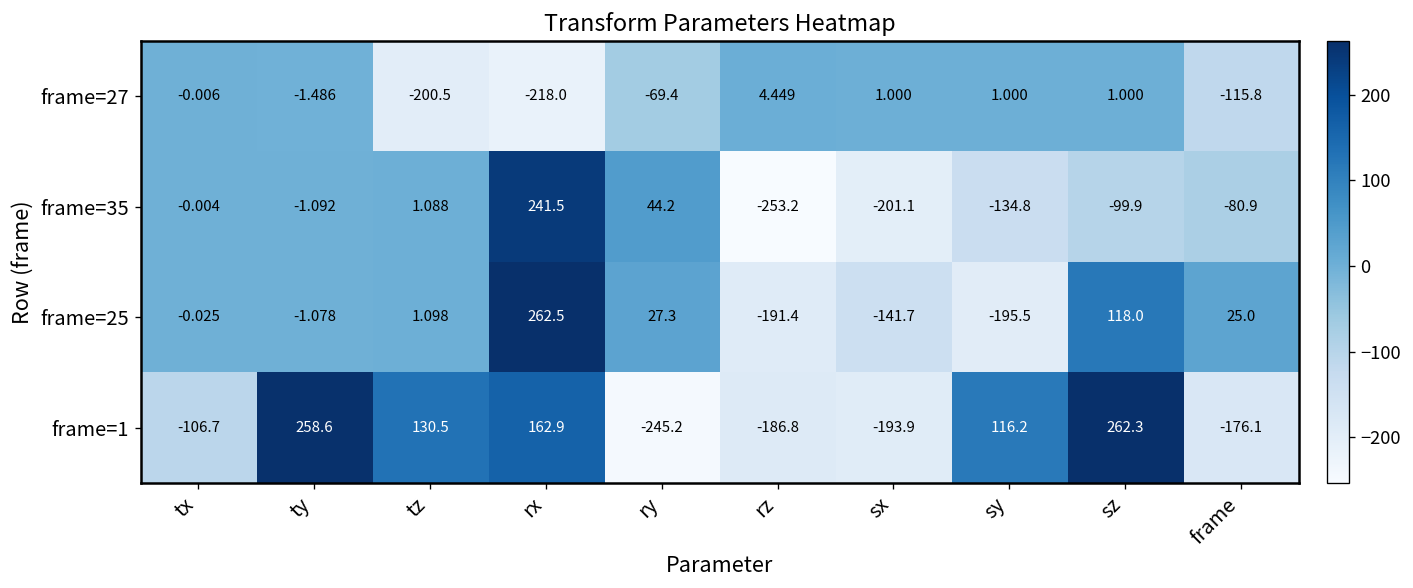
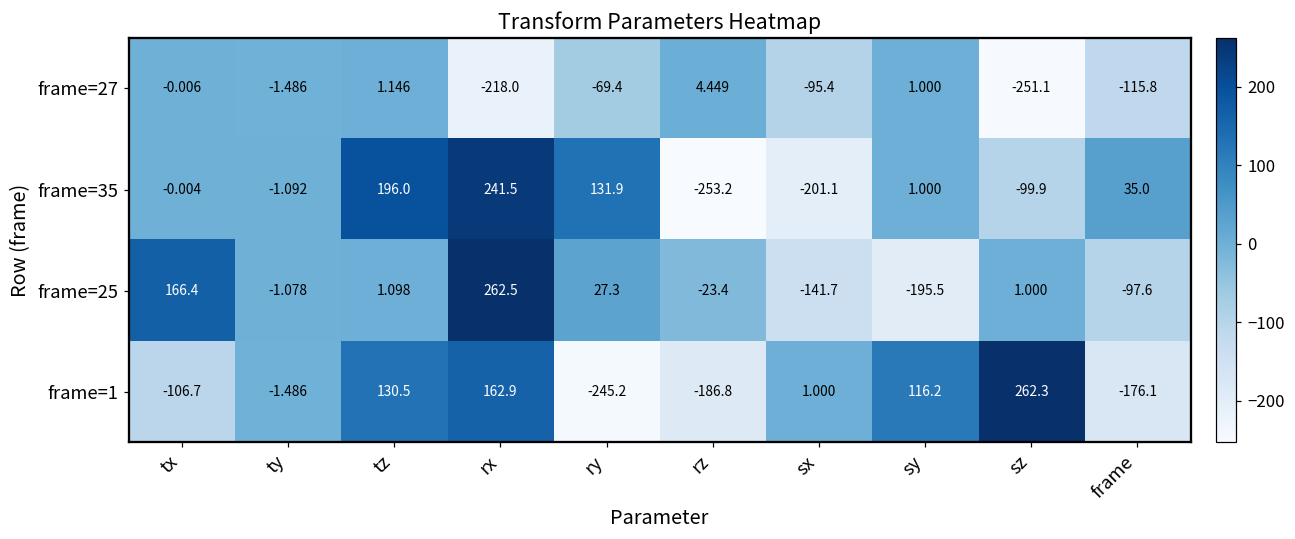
  {
    "frame=27": {
      "tx": -0.006,
      "ty": -1.486,
-     "tz": -200.5,
+     "tz": 1.146,
      "rx": -218.0,
      "ry": -69.4,
      "rz": 4.449,
-     "sx": 1.000,
+     "sx": -95.4,
      "sy": 1.000,
-     "sz": 1.000,
+     "sz": -251.1,
      "frame": -115.8
    },
    "frame=35": {
      "tx": -0.004,
      "ty": -1.092,
-     "tz": 1.088,
+     "tz": 196.0,
      "rx": 241.5,
-     "ry": 44.2,
+     "ry": 131.9,
      "rz": -253.2,
      "sx": -201.1,
-     "sy": -134.8,
+     "sy": 1.000,
      "sz": -99.9,
-     "frame": -80.9
+     "frame": 35.0
    },
    "frame=25": {
-     "tx": -0.025,
+     "tx": 166.4,
      "ty": -1.078,
      "tz": 1.098,
      "rx": 262.5,
      "ry": 27.3,
-     "rz": -191.4,
+     "rz": -23.4,
      "sx": -141.7,
      "sy": -195.5,
-     "sz": 118.0,
-     "frame": 25.0
+     "sz": 1.000,
+     "frame": -97.6
    },
    "frame=1": {
      "tx": -106.7,
-     "ty": 258.6,
+     "ty": -1.486,
      "tz": 130.5,
      "rx": 162.9,
      "ry": -245.2,
      "rz": -186.8,
-     "sx": -193.9,
+     "sx": 1.000,
      "sy": 116.2,
      "sz": 262.3,
      "frame": -176.1
    }
  }
